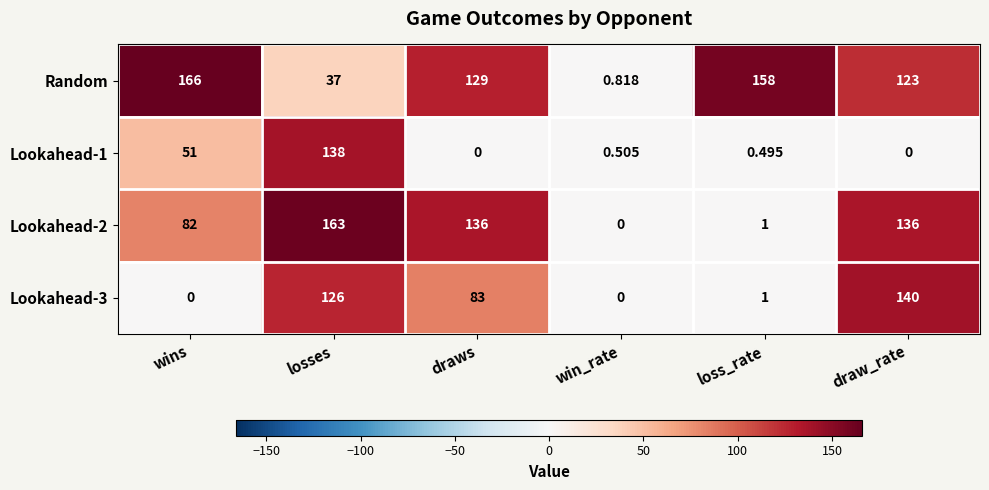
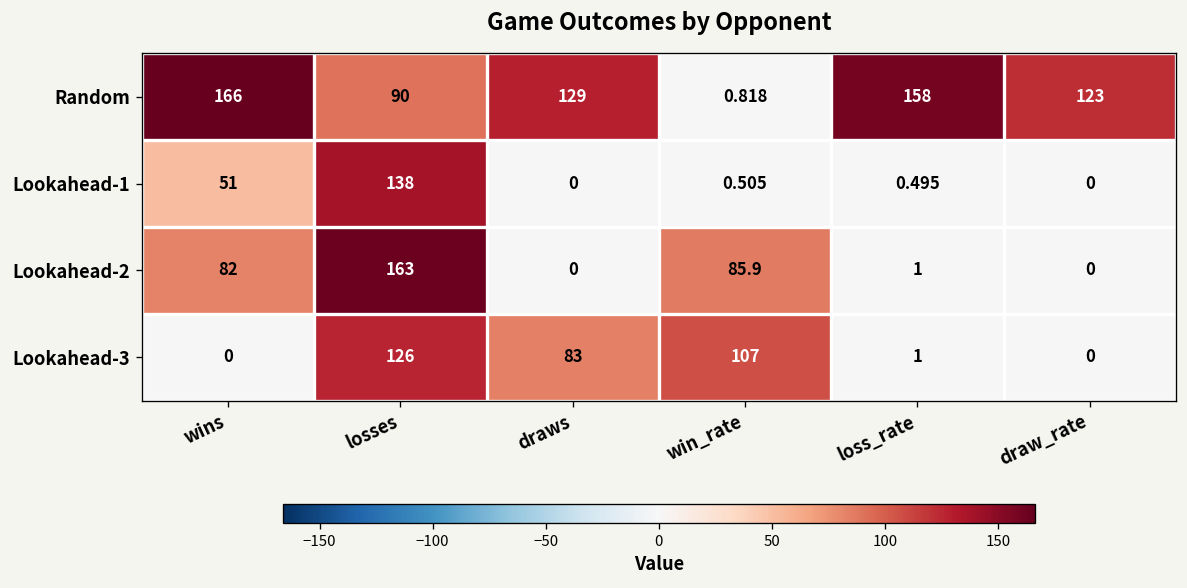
  {
    "Random": {
      "wins": 166,
-     "losses": 37,
+     "losses": 90,
      "draws": 129,
      "win_rate": 0.818,
      "loss_rate": 158,
      "draw_rate": 123
    },
    "Lookahead-1": {
      "wins": 51,
      "losses": 138,
      "draws": 0,
      "win_rate": 0.505,
      "loss_rate": 0.495,
      "draw_rate": 0
    },
    "Lookahead-2": {
      "wins": 82,
      "losses": 163,
-     "draws": 136,
-     "win_rate": 0,
+     "draws": 0,
+     "win_rate": 85.9,
      "loss_rate": 1,
-     "draw_rate": 136
+     "draw_rate": 0
    },
    "Lookahead-3": {
      "wins": 0,
      "losses": 126,
      "draws": 83,
-     "win_rate": 0,
+     "win_rate": 107,
      "loss_rate": 1,
-     "draw_rate": 140
+     "draw_rate": 0
    }
  }
